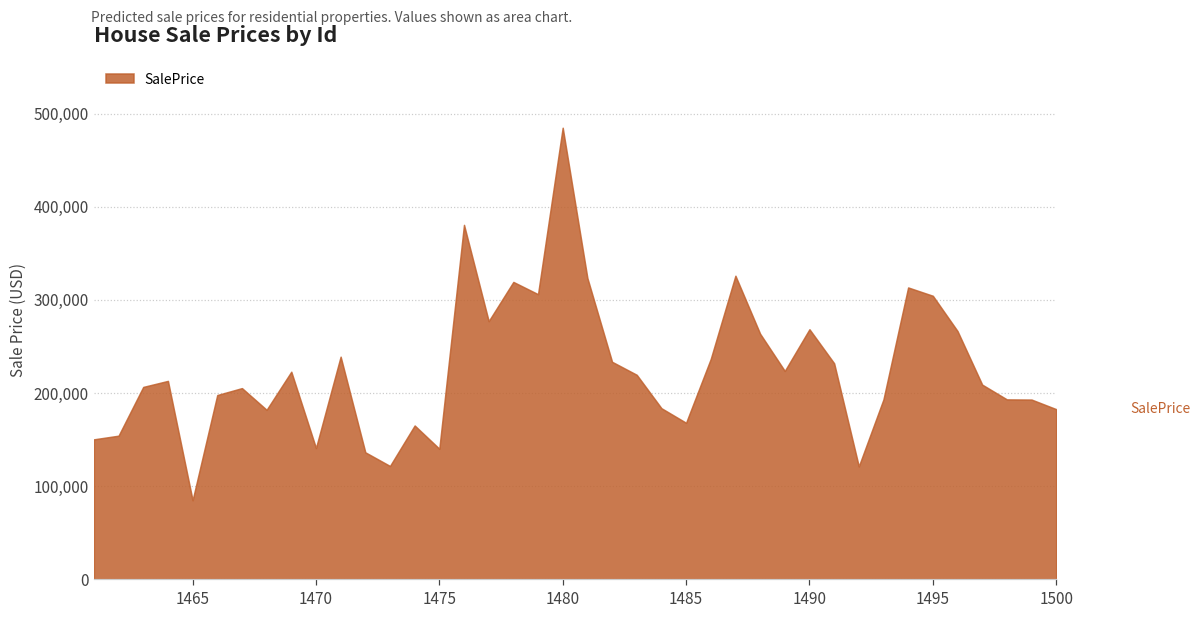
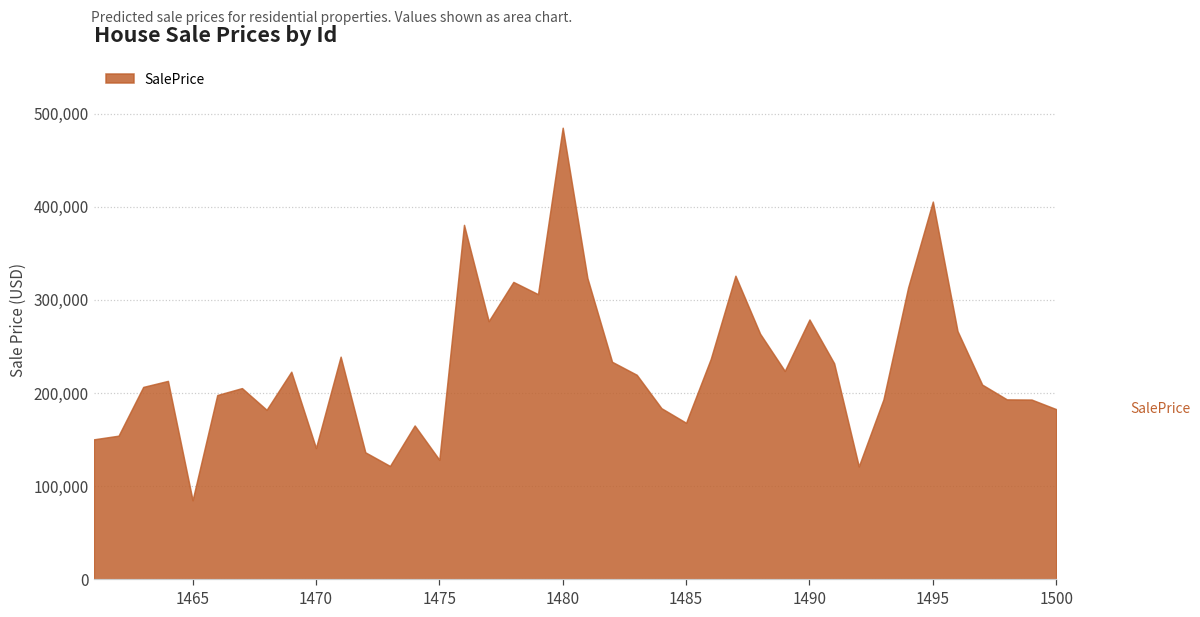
  {
    "1465": "80,000",
    "1470": "140,000",
-   "1475": "140,000",
+   "1475": "130,000",
    "1480": "480,000",
    "1485": "170,000",
-   "1490": "270,000",
-   "1495": "300,000",
+   "1490": "280,000",
+   "1495": "410,000",
    "1500": "180,000"
  }
